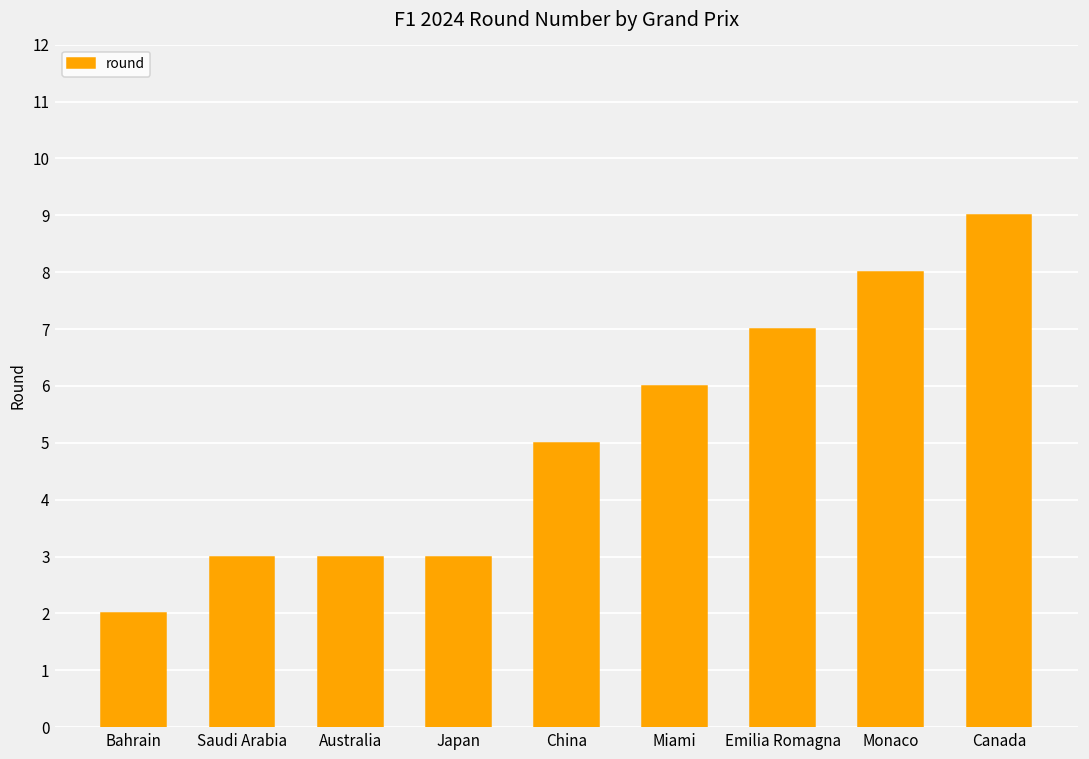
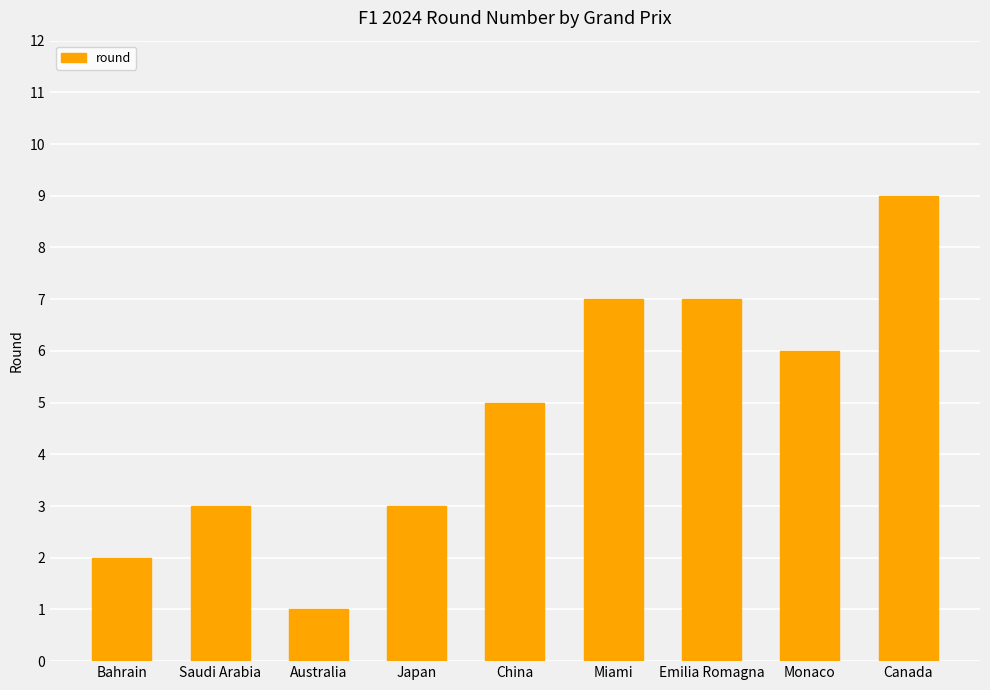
  {
    "Bahrain": 2,
    "Saudi Arabia": 3,
-   "Australia": 3,
+   "Australia": 1,
    "Japan": 3,
    "China": 5,
-   "Miami": 6,
+   "Miami": 7,
    "Emilia Romagna": 7,
-   "Monaco": 8,
+   "Monaco": 6,
    "Canada": 9
  }
